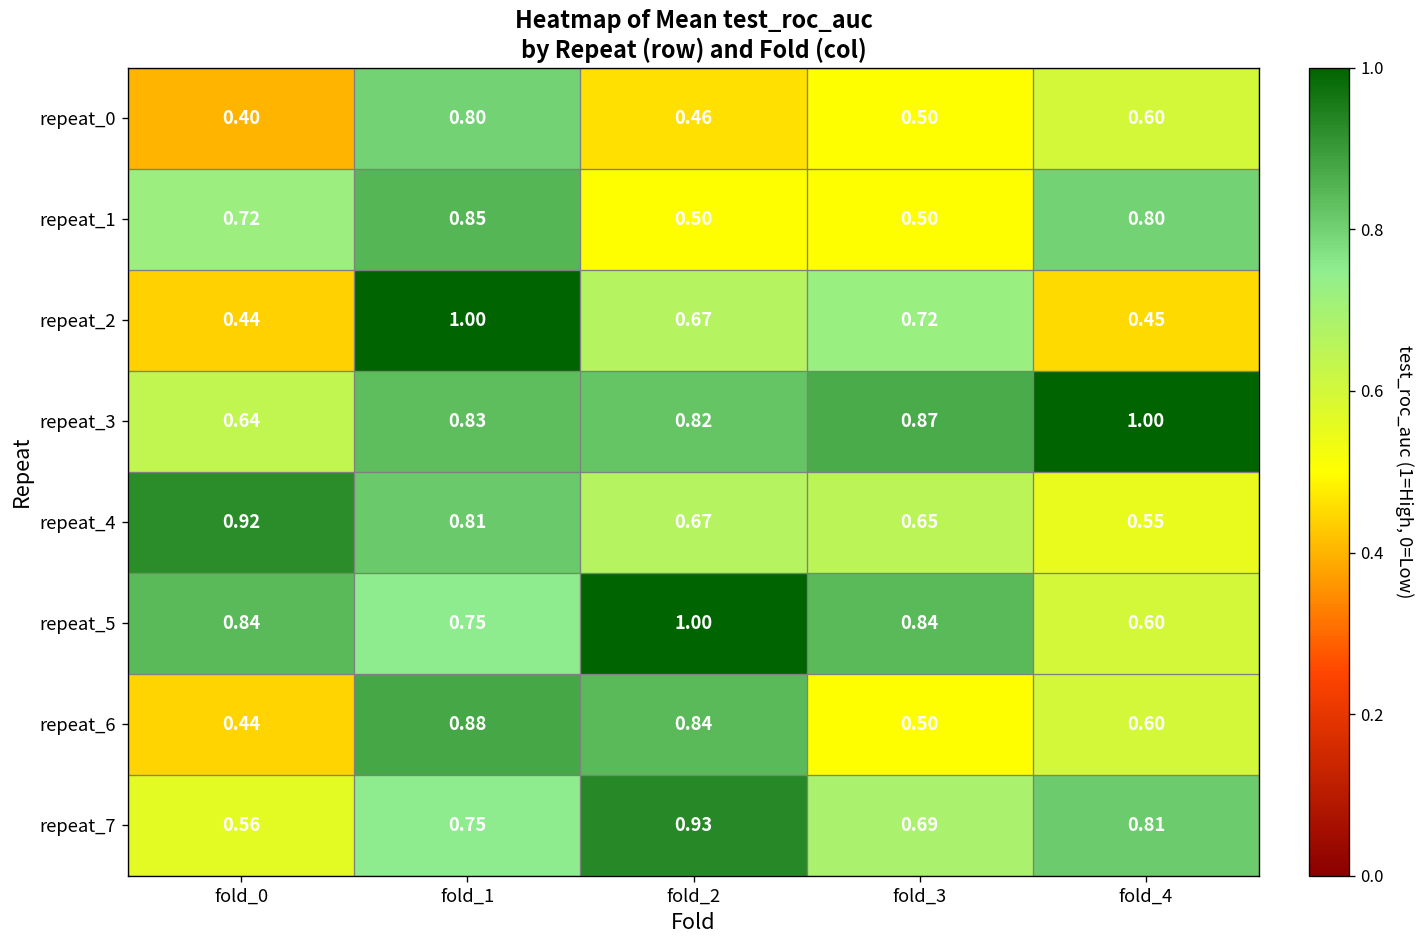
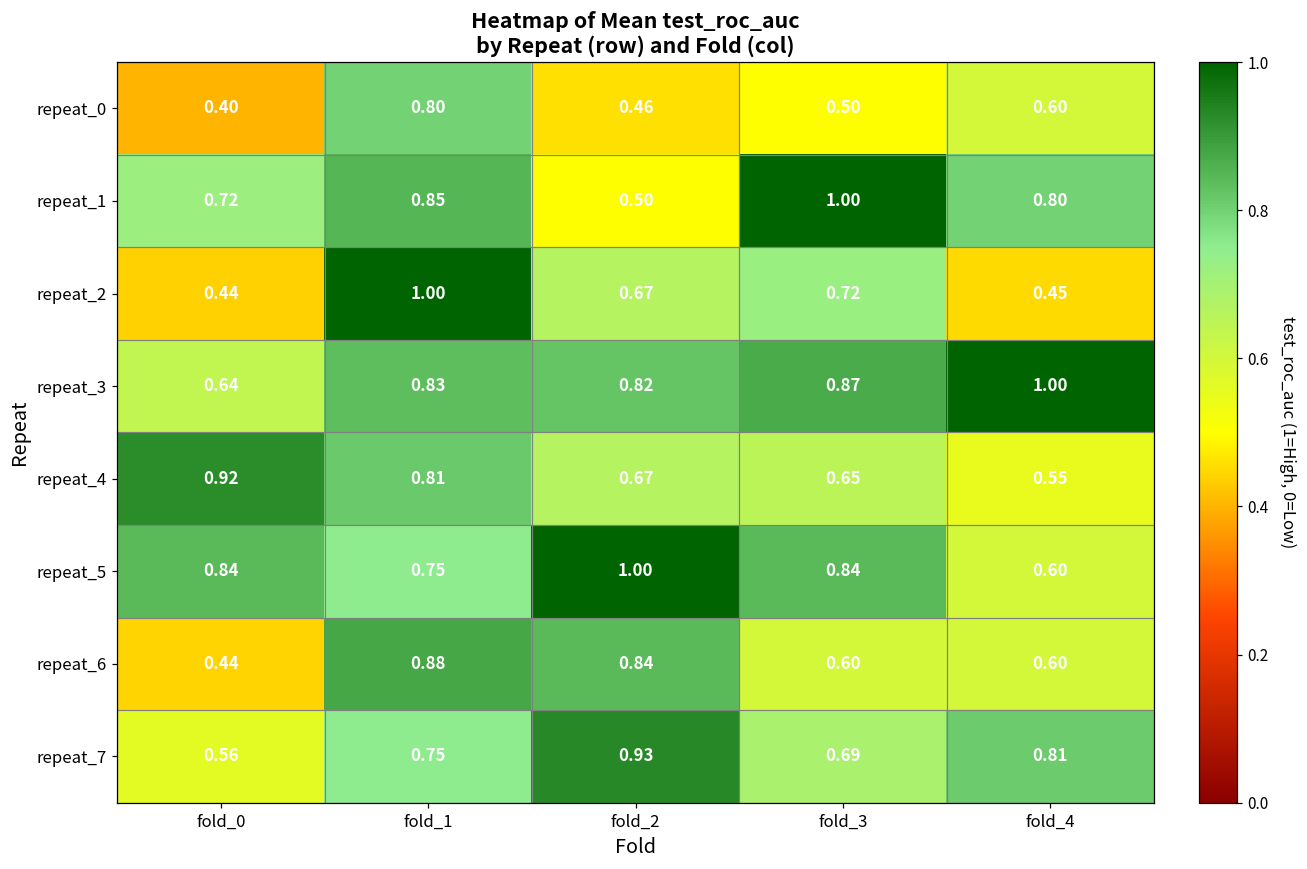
  {
    "repeat_0": {
      "fold_0": 0.40,
      "fold_1": 0.80,
      "fold_2": 0.46,
      "fold_3": 0.50,
      "fold_4": 0.60
    },
    "repeat_1": {
      "fold_0": 0.72,
      "fold_1": 0.85,
      "fold_2": 0.50,
-     "fold_3": 0.50,
+     "fold_3": 1.00,
      "fold_4": 0.80
    },
    "repeat_2": {
      "fold_0": 0.44,
      "fold_1": 1.00,
      "fold_2": 0.67,
      "fold_3": 0.72,
      "fold_4": 0.45
    },
    "repeat_3": {
      "fold_0": 0.64,
      "fold_1": 0.83,
      "fold_2": 0.82,
      "fold_3": 0.87,
      "fold_4": 1.00
    },
    "repeat_4": {
      "fold_0": 0.92,
      "fold_1": 0.81,
      "fold_2": 0.67,
      "fold_3": 0.65,
      "fold_4": 0.55
    },
    "repeat_5": {
      "fold_0": 0.84,
      "fold_1": 0.75,
      "fold_2": 1.00,
      "fold_3": 0.84,
      "fold_4": 0.60
    },
    "repeat_6": {
      "fold_0": 0.44,
      "fold_1": 0.88,
      "fold_2": 0.84,
-     "fold_3": 0.50,
+     "fold_3": 0.60,
      "fold_4": 0.60
    },
    "repeat_7": {
      "fold_0": 0.56,
      "fold_1": 0.75,
      "fold_2": 0.93,
      "fold_3": 0.69,
      "fold_4": 0.81
    }
  }
